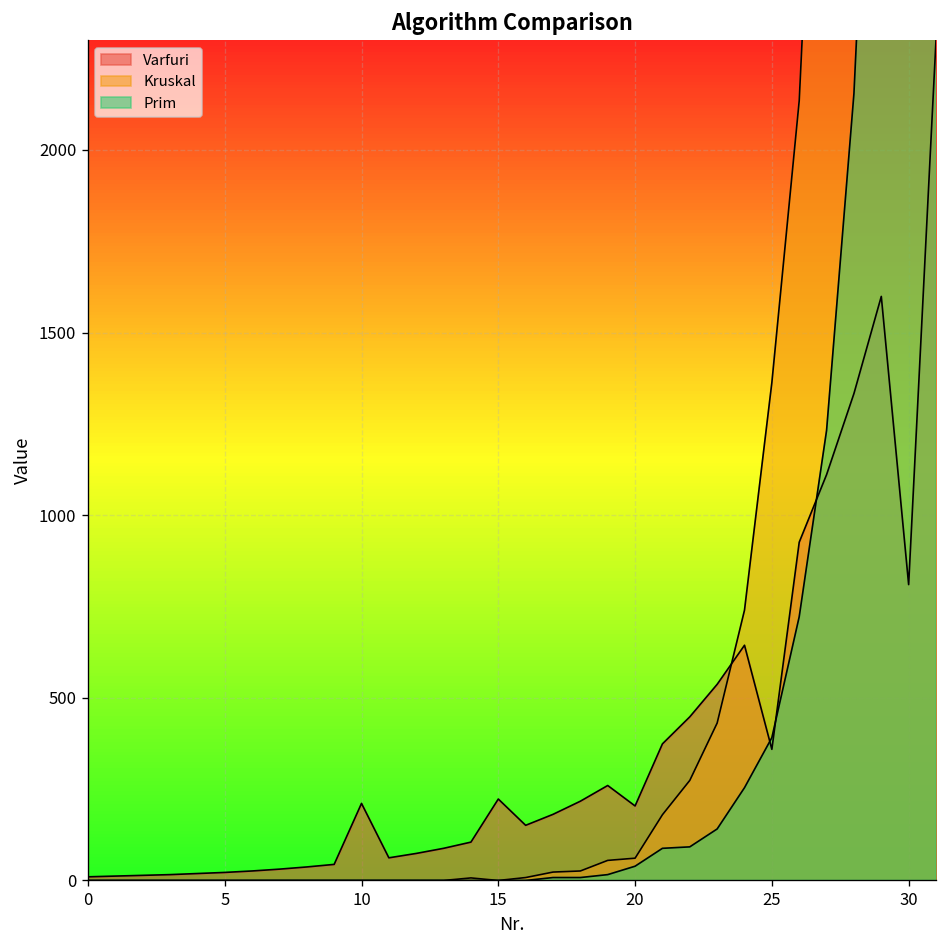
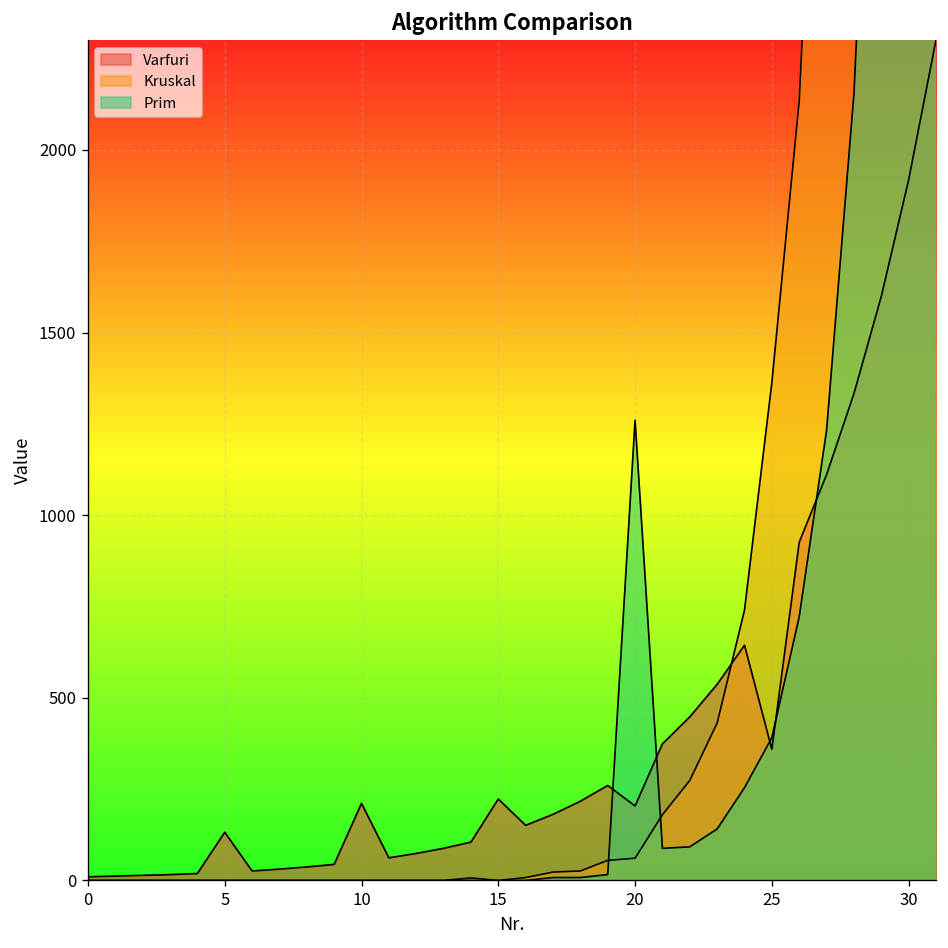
  {
    "Varfuri": {
      "0": 10,
-     "5": 20,
+     "5": 130,
      "10": 210,
      "15": 220,
      "20": 200,
      "25": 360,
-     "30": 810
+     "30": 1920
    },
    "Kruskal": {
      "20": 60,
      "25": 1360
    },
    "Prim": {
-     "20": 40,
+     "20": 1260,
      "25": 390
    }
  }
